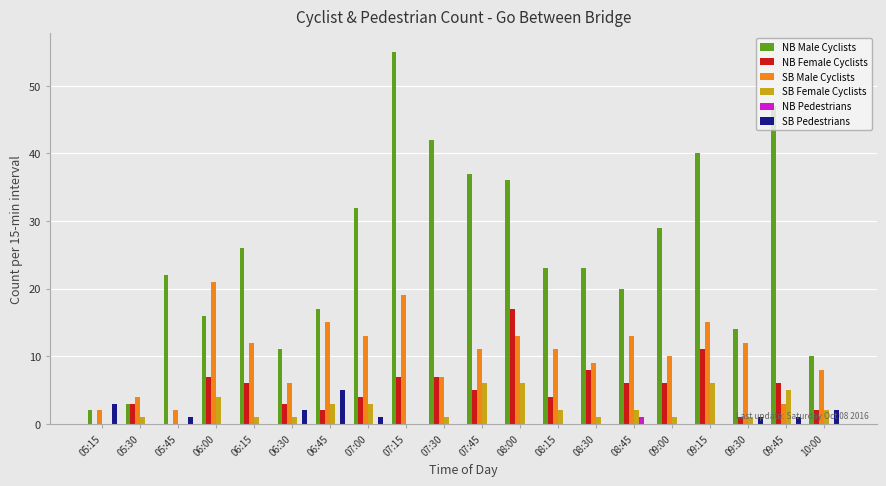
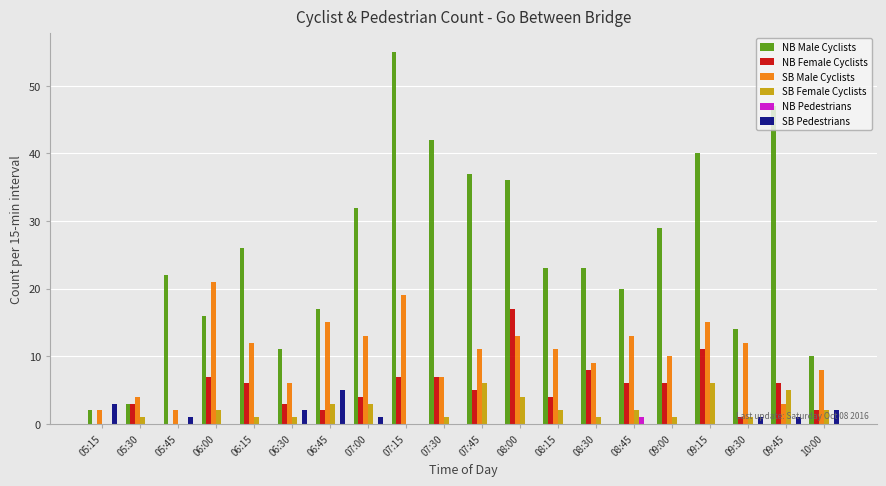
  {
    "NB Male Cyclists": {
      "05:15": 2,
      "05:30": 3,
      "05:45": 22,
      "06:00": 16,
      "06:15": 26,
      "06:30": 11,
      "06:45": 17,
      "07:00": 32,
      "07:15": 55,
      "07:30": 42,
      "07:45": 37,
      "08:00": 36,
      "08:15": 23,
      "08:30": 23,
      "08:45": 20,
      "09:00": 29,
      "09:15": 40,
      "09:30": 14,
      "10:00": 10
    },
    "NB Female Cyclists": {
      "05:15": 0,
      "05:30": 3,
      "05:45": 0,
      "06:00": 7,
      "06:15": 6,
      "06:30": 3,
      "06:45": 2,
      "07:00": 4,
      "07:15": 7,
      "07:30": 7,
      "07:45": 5,
      "08:00": 17,
      "08:15": 4,
      "08:30": 8,
      "08:45": 6,
      "09:00": 6,
      "09:15": 11,
      "09:45": 6,
      "10:00": 2
    },
    "SB Male Cyclists": {
      "05:15": 2,
      "05:30": 4,
      "05:45": 2,
      "06:00": 21,
      "06:15": 12,
      "06:30": 6,
      "06:45": 15,
      "07:00": 13,
      "07:15": 19,
      "07:30": 7,
      "07:45": 11,
      "08:00": 13,
      "08:15": 11,
      "08:30": 9,
      "08:45": 13,
      "09:00": 10,
      "09:15": 15,
      "09:30": 12,
      "09:45": 3,
      "10:00": 8
    },
    "SB Female Cyclists": {
      "05:15": 0,
      "05:30": 1,
      "05:45": 0,
-     "06:00": 4,
+     "06:00": 2,
      "06:15": 1,
      "06:30": 1,
      "06:45": 3,
      "07:00": 3,
      "07:15": 0,
      "07:30": 1,
      "07:45": 6,
-     "08:00": 6,
+     "08:00": 4,
      "08:15": 2,
      "08:30": 1,
      "08:45": 2,
      "09:00": 1,
      "09:15": 6,
      "09:45": 5,
      "10:00": 2
    },
    "NB Pedestrians": {
      "05:15": 0,
      "05:30": 0,
      "05:45": 0,
      "06:00": 0,
      "06:15": 0,
      "06:30": 0,
      "06:45": 0,
      "07:00": 0,
      "07:15": 0,
      "07:30": 0,
      "07:45": 0,
      "08:00": 0,
      "08:15": 0,
      "08:30": 0,
      "08:45": 1,
      "09:00": 0,
      "09:15": 0,
      "09:30": 0,
      "09:45": 0,
      "10:00": 0
    },
    "SB Pedestrians": {
      "05:15": 3,
      "05:30": 0,
      "05:45": 1,
      "06:00": 0,
      "06:15": 0,
      "06:30": 2,
      "06:45": 5,
      "07:00": 1,
      "07:15": 0,
      "07:30": 0,
      "07:45": 0,
      "08:00": 0,
      "08:15": 0,
      "08:30": 0,
      "08:45": 0,
      "09:00": 0,
      "09:15": 0,
      "10:00": 2
    }
  }
